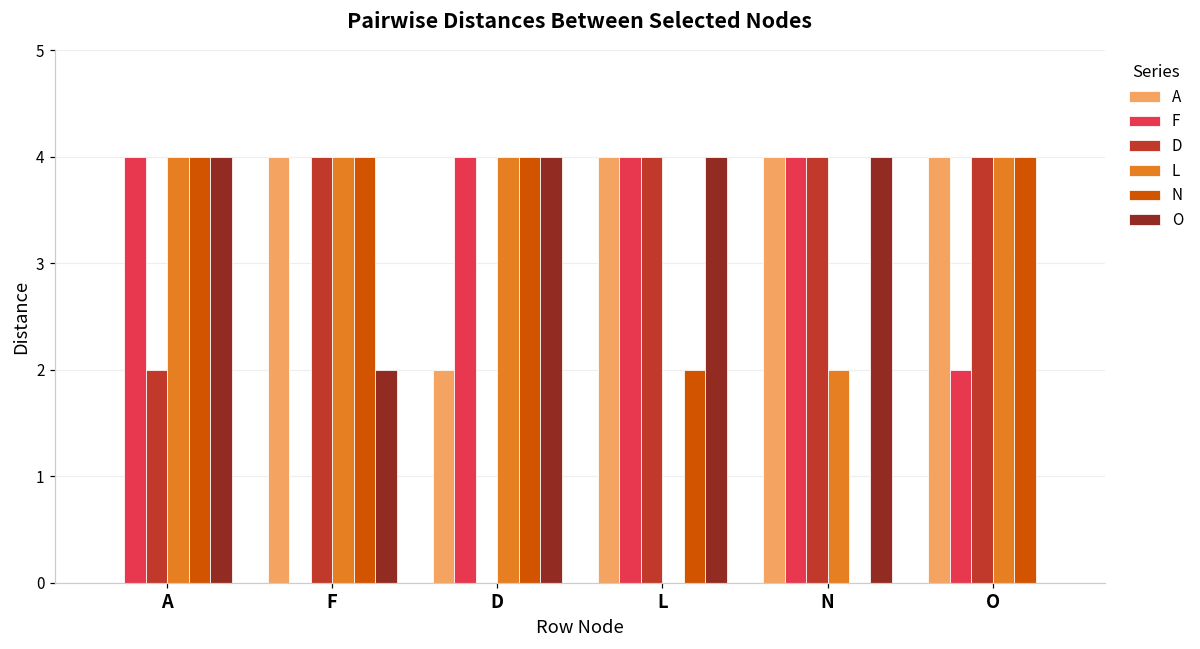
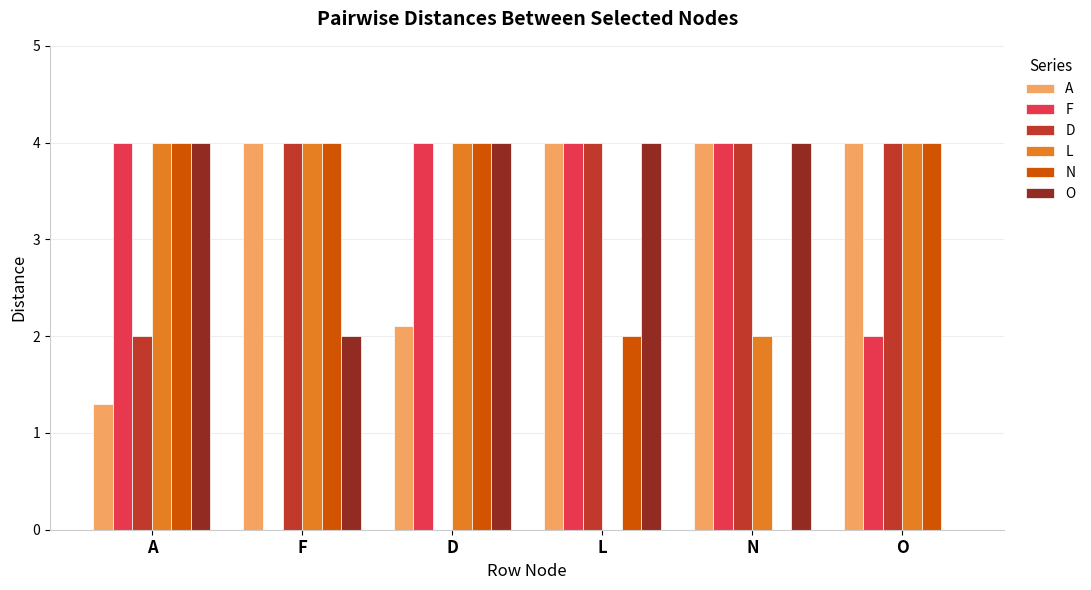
  {
    "A": {
-     "A": 0.0,
+     "A": 1.3,
      "F": 4.0,
-     "D": 2.0,
+     "D": 2.1,
      "L": 4.0,
      "N": 4.0,
      "O": 4.0
    }
  }
